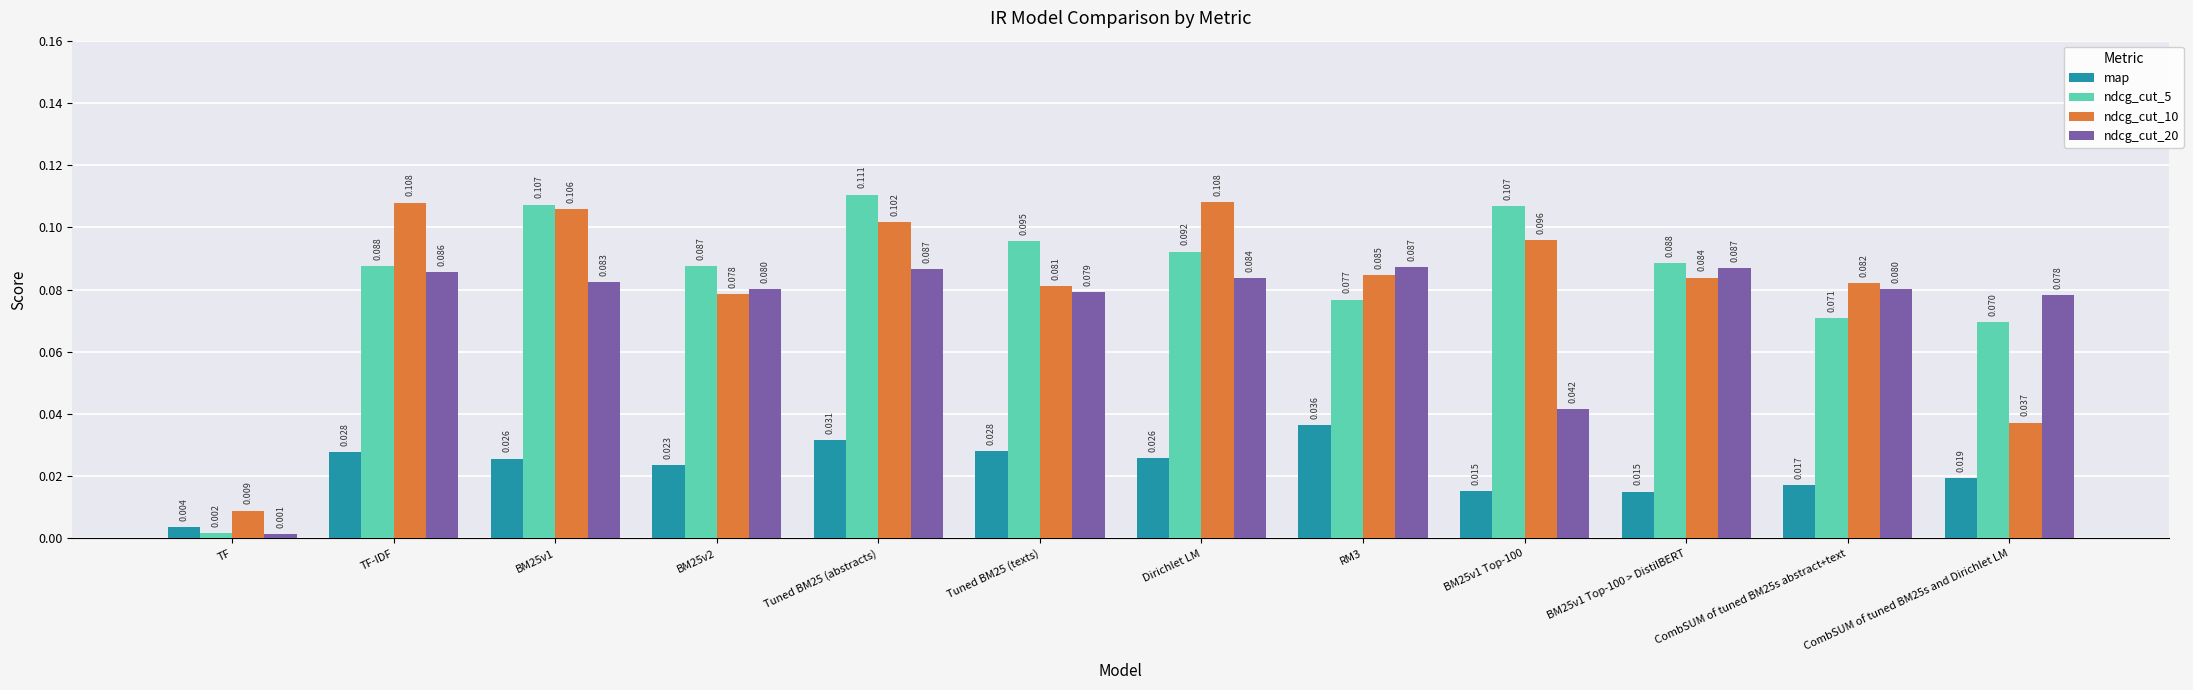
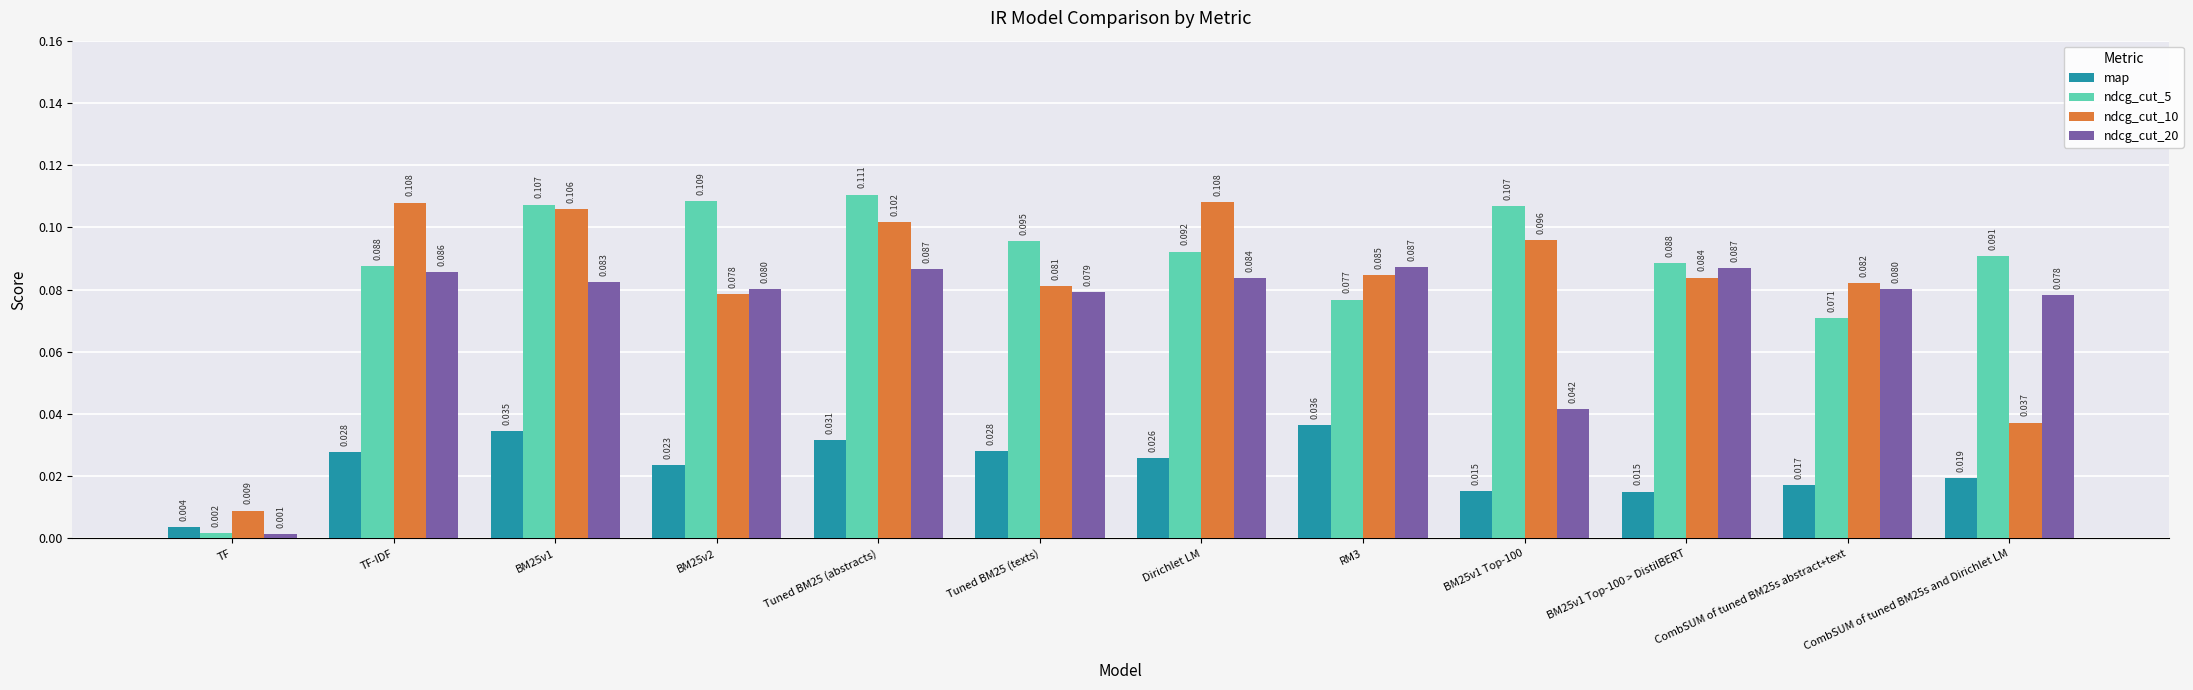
  {
    "map": {
      "TF": 0.004,
      "TF-IDF": 0.028,
-     "BM25v1": 0.026,
+     "BM25v1": 0.035,
      "BM25v2": 0.023,
      "Tuned BM25 (abstracts)": 0.031,
      "Tuned BM25 (texts)": 0.028,
      "Dirichlet LM": 0.026,
      "RM3": 0.036,
      "BM25v1 Top-100": 0.015,
      "BM25v1 Top-100 > DistilBERT": 0.015,
      "CombSUM of tuned BM25s abstract+text": 0.017,
      "CombSUM of tuned BM25s and Dirichlet LM": 0.019
    },
    "ndcg_cut_5": {
      "TF": 0.002,
      "TF-IDF": 0.088,
      "BM25v1": 0.107,
-     "BM25v2": 0.087,
+     "BM25v2": 0.109,
      "Tuned BM25 (abstracts)": 0.111,
      "Tuned BM25 (texts)": 0.095,
      "Dirichlet LM": 0.092,
      "RM3": 0.077,
      "BM25v1 Top-100": 0.107,
      "BM25v1 Top-100 > DistilBERT": 0.088,
      "CombSUM of tuned BM25s abstract+text": 0.071,
-     "CombSUM of tuned BM25s and Dirichlet LM": 0.070
+     "CombSUM of tuned BM25s and Dirichlet LM": 0.091
    },
    "ndcg_cut_10": {
      "TF": 0.009,
      "TF-IDF": 0.108,
      "BM25v1": 0.106,
      "BM25v2": 0.078,
      "Tuned BM25 (abstracts)": 0.102,
      "Tuned BM25 (texts)": 0.081,
      "Dirichlet LM": 0.108,
      "RM3": 0.085,
      "BM25v1 Top-100": 0.096,
      "BM25v1 Top-100 > DistilBERT": 0.084,
      "CombSUM of tuned BM25s abstract+text": 0.082,
      "CombSUM of tuned BM25s and Dirichlet LM": 0.037
    },
    "ndcg_cut_20": {
      "TF": 0.001,
      "TF-IDF": 0.086,
      "BM25v1": 0.083,
      "BM25v2": 0.080,
      "Tuned BM25 (abstracts)": 0.087,
      "Tuned BM25 (texts)": 0.079,
      "Dirichlet LM": 0.084,
      "RM3": 0.087,
      "BM25v1 Top-100": 0.042,
      "BM25v1 Top-100 > DistilBERT": 0.087,
      "CombSUM of tuned BM25s abstract+text": 0.080,
      "CombSUM of tuned BM25s and Dirichlet LM": 0.078
    }
  }
